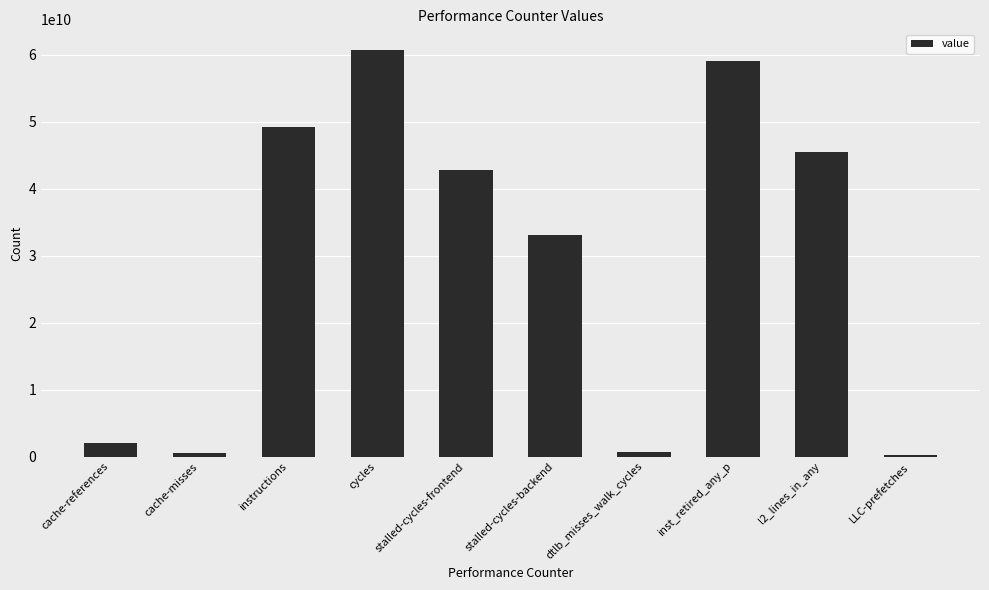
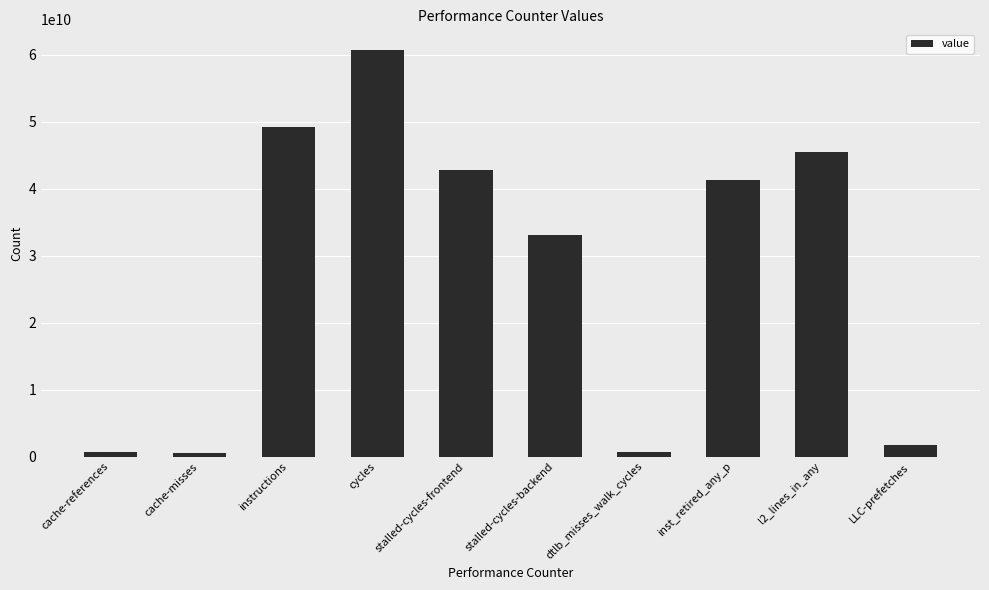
  {
-   "cache-references": 2000000000,
+   "cache-references": 1000000000,
    "cache-misses": 1000000000,
    "instructions": 49000000000,
    "cycles": 61000000000,
    "stalled-cycles-frontend": 43000000000,
    "stalled-cycles-backend": 33000000000,
    "dtlb_misses_walk_cycles": 1000000000,
-   "inst_retired_any_p": 59000000000,
+   "inst_retired_any_p": 41000000000,
    "l2_lines_in_any": 45000000000,
-   "LLC-prefetches": 0
+   "LLC-prefetches": 2000000000
  }
